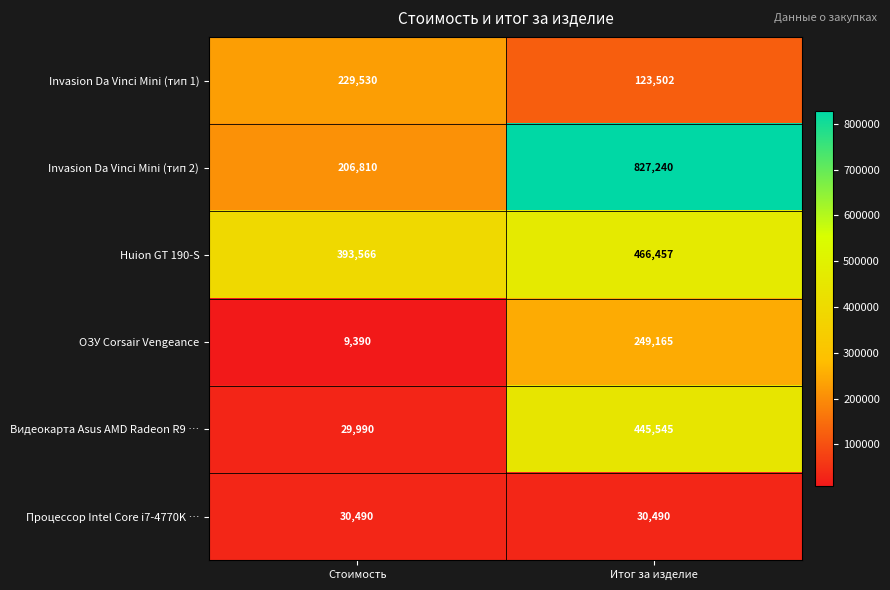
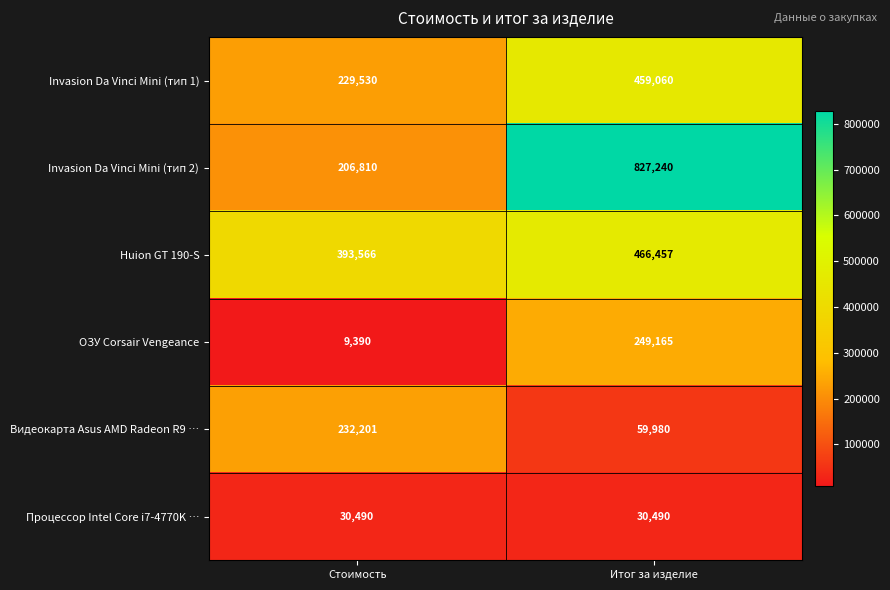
  {
    "Invasion Da Vinci Mini (тип 1)": {
      "Стоимость": "229,530",
-     "Итог за изделие": "123,502"
+     "Итог за изделие": "459,060"
    },
    "Invasion Da Vinci Mini (тип 2)": {
      "Стоимость": "206,810",
      "Итог за изделие": "827,240"
    },
    "Huion GT 190-S": {
      "Стоимость": "393,566",
      "Итог за изделие": "466,457"
    },
    "ОЗУ Corsair Vengeance": {
      "Стоимость": "9,390",
      "Итог за изделие": "249,165"
    },
    "Видеокарта Asus AMD Radeon R9 …": {
-     "Стоимость": "29,990",
-     "Итог за изделие": "445,545"
+     "Стоимость": "232,201",
+     "Итог за изделие": "59,980"
    },
    "Процессор Intel Core i7-4770K …": {
      "Стоимость": "30,490",
      "Итог за изделие": "30,490"
    }
  }
